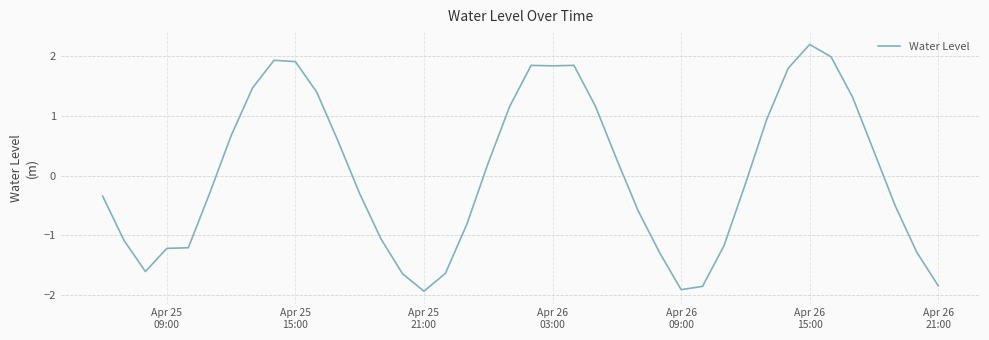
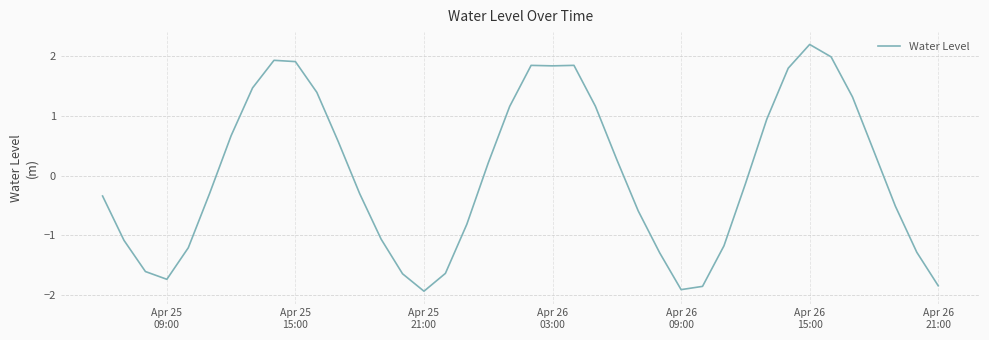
  {
-   "Apr 25 09:00": -1.2,
+   "Apr 25 09:00": -1.7,
    "Apr 25 15:00": 1.9,
    "Apr 25 21:00": -1.9,
    "Apr 26 03:00": 1.8,
    "Apr 26 09:00": -1.9,
    "Apr 26 15:00": 2.2,
    "Apr 26 21:00": -1.8
  }
